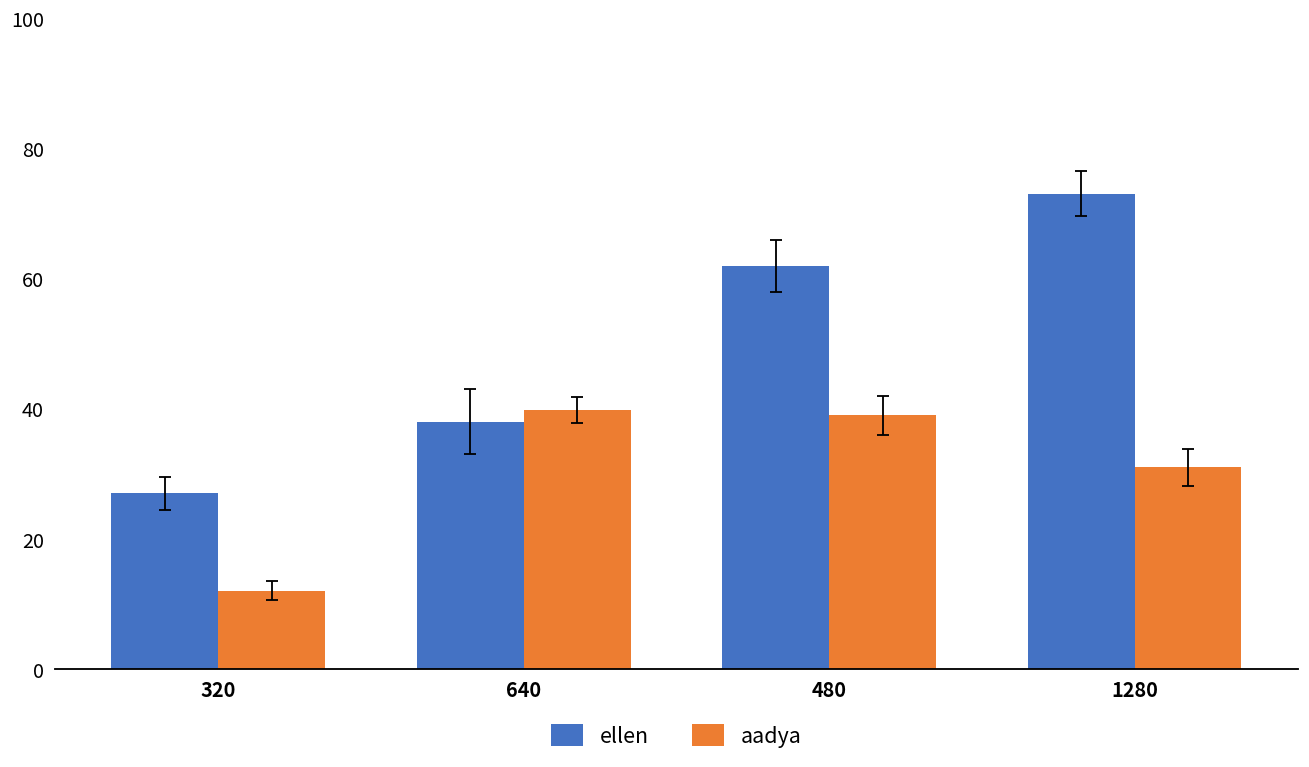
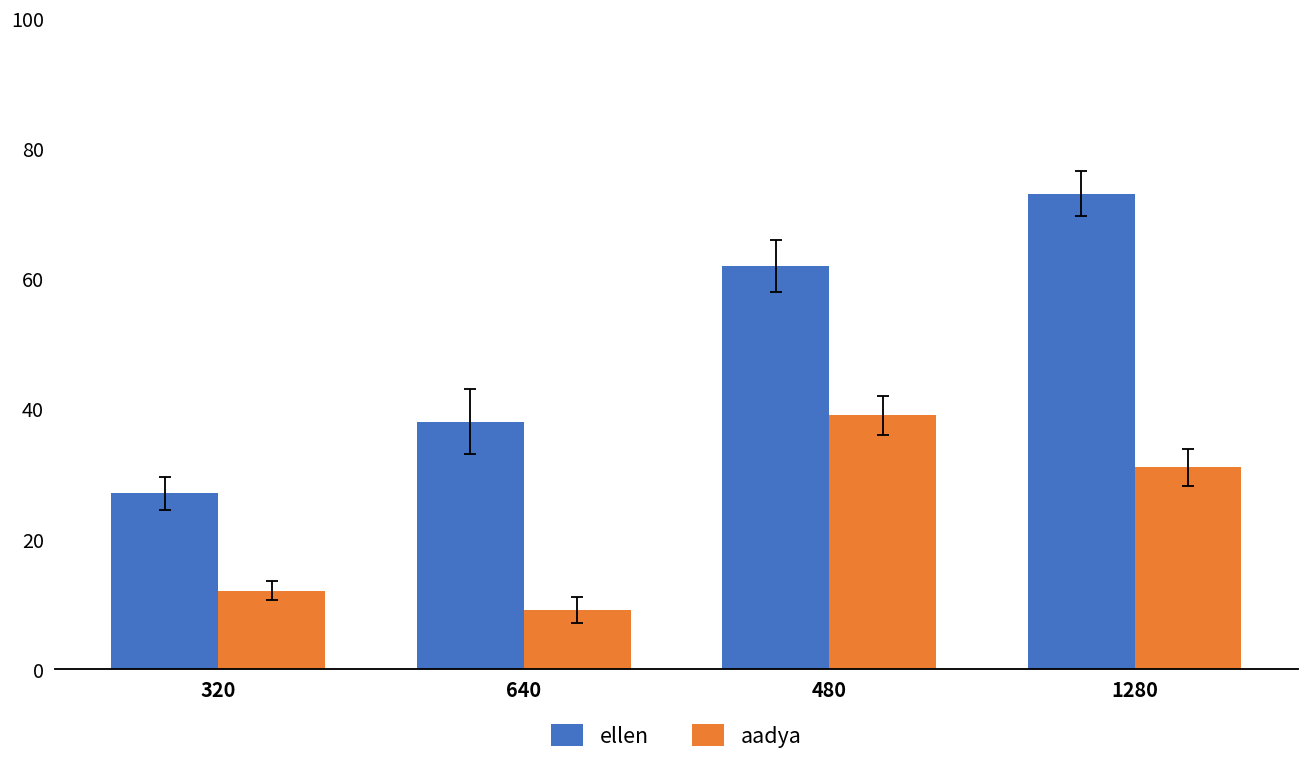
  {
    "aadya": {
      "320": 12,
-     "640": 40,
+     "640": 9,
      "480": 39,
      "1280": 31
    }
  }
